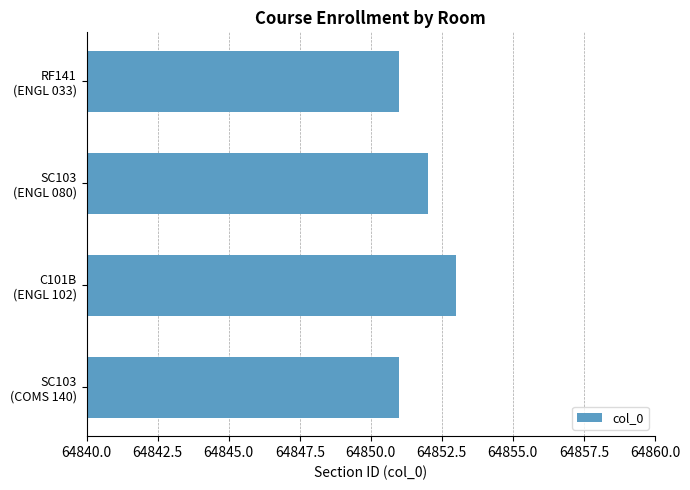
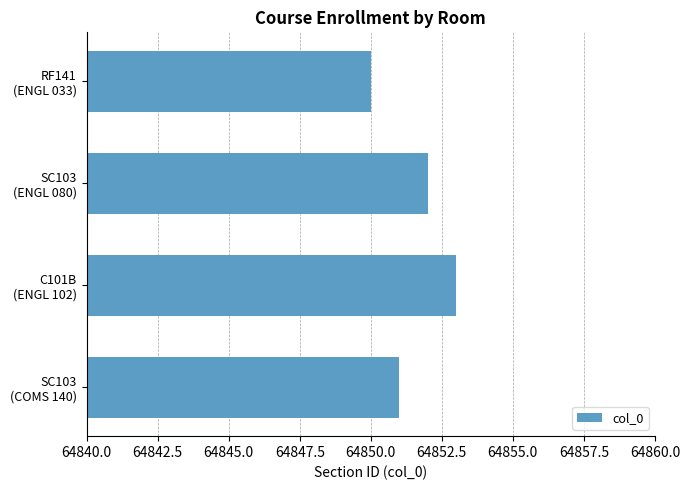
  {
-   "RF141 (ENGL 033)": 64851,
+   "RF141 (ENGL 033)": 64850,
    "SC103 (ENGL 080)": 64852,
    "C101B (ENGL 102)": 64853,
    "SC103 (COMS 140)": 64851
  }
